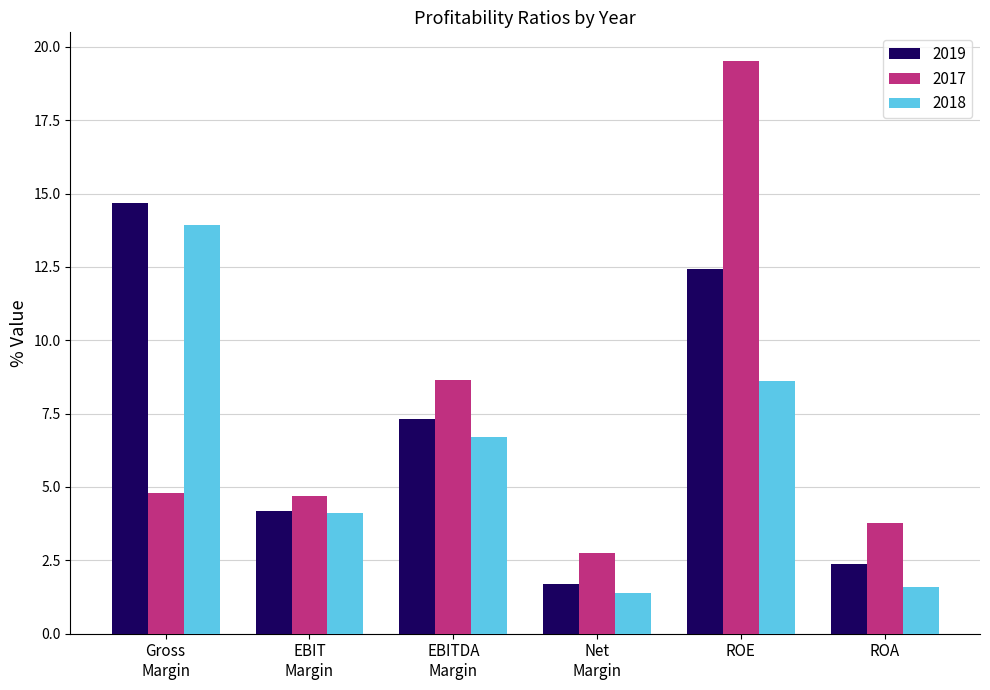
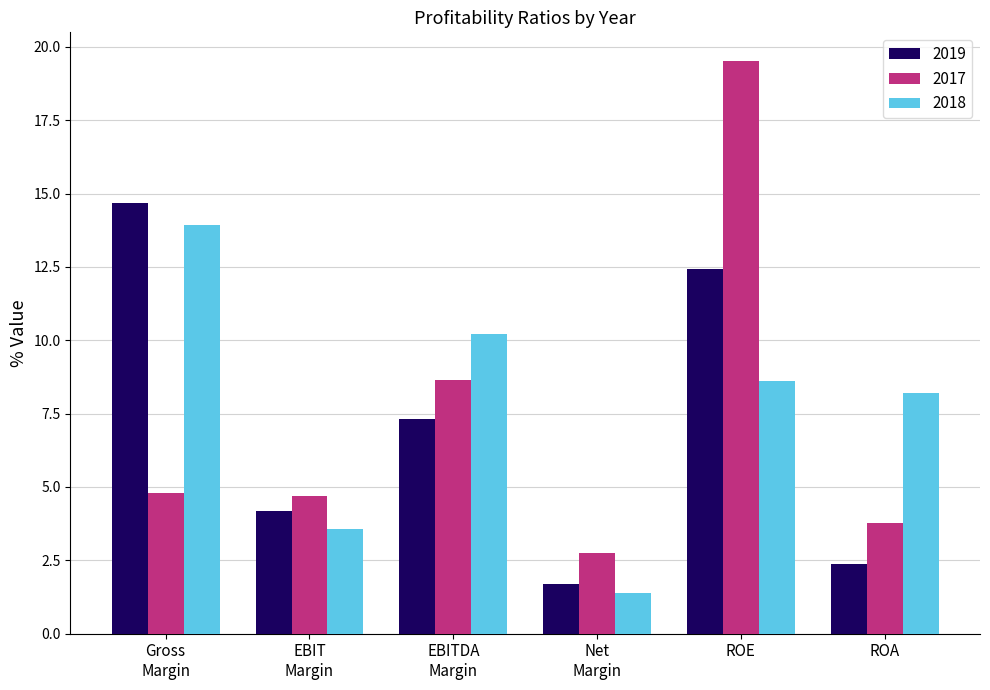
  {
    "2019": {
      "Gross Margin": 14.7,
      "EBIT Margin": 4.2,
      "EBITDA Margin": 7.3,
      "Net Margin": 1.7,
      "ROE": 12.4,
      "ROA": 2.4
    },
    "2017": {
      "Gross Margin": 4.8,
      "EBIT Margin": 4.7,
      "EBITDA Margin": 8.7,
      "Net Margin": 2.7,
      "ROE": 19.5,
      "ROA": 3.8
    },
    "2018": {
      "Gross Margin": 13.9,
-     "EBIT Margin": 4.1,
-     "EBITDA Margin": 6.7,
+     "EBIT Margin": 3.6,
+     "EBITDA Margin": 10.2,
      "Net Margin": 1.4,
      "ROE": 8.6,
-     "ROA": 1.6
+     "ROA": 8.2
    }
  }
